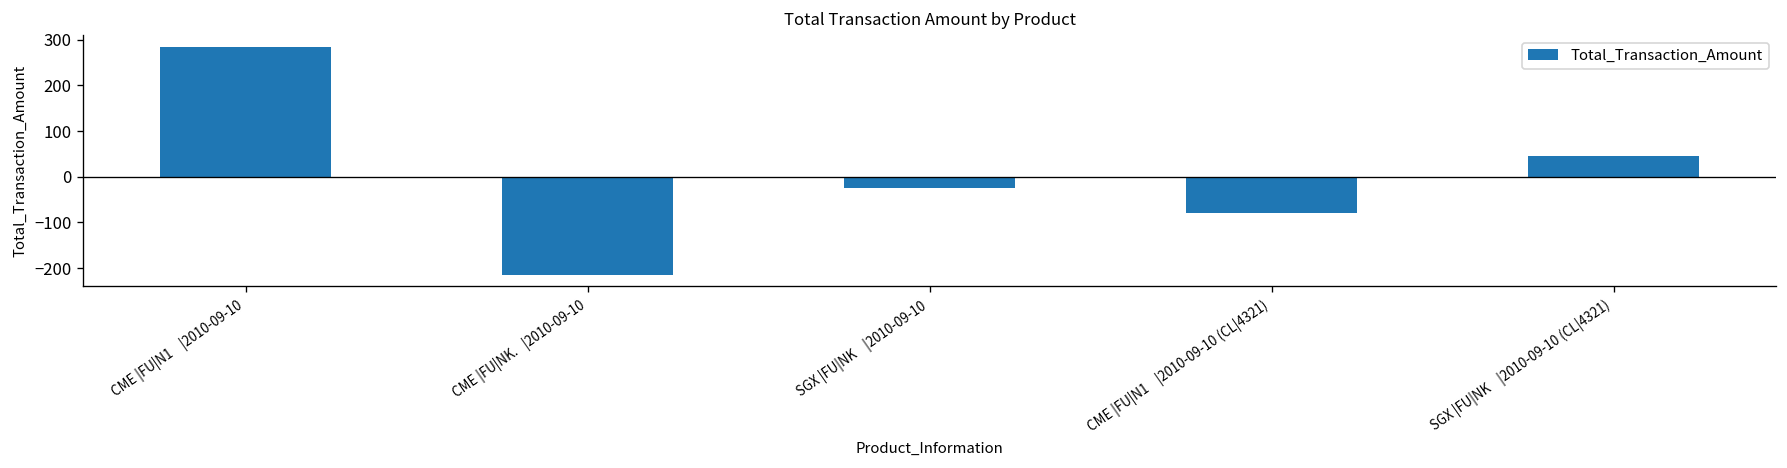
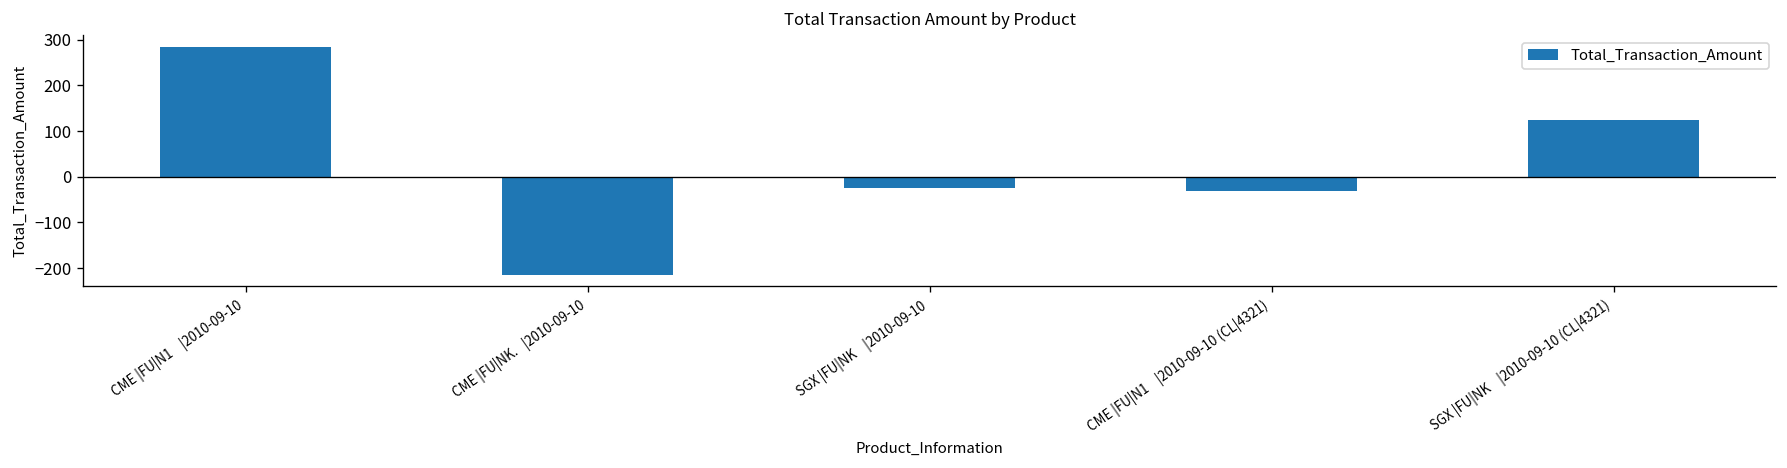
  {
    "CME |FU|N1 |2010-09-10": 290,
    "CME |FU|NK. |2010-09-10": -220,
    "SGX |FU|NK |2010-09-10": -20,
-   "CME |FU|N1 |2010-09-10 (CL|4321)": -80,
-   "SGX |FU|NK |2010-09-10 (CL|4321)": 50
+   "CME |FU|N1 |2010-09-10 (CL|4321)": -30,
+   "SGX |FU|NK |2010-09-10 (CL|4321)": 120
  }
